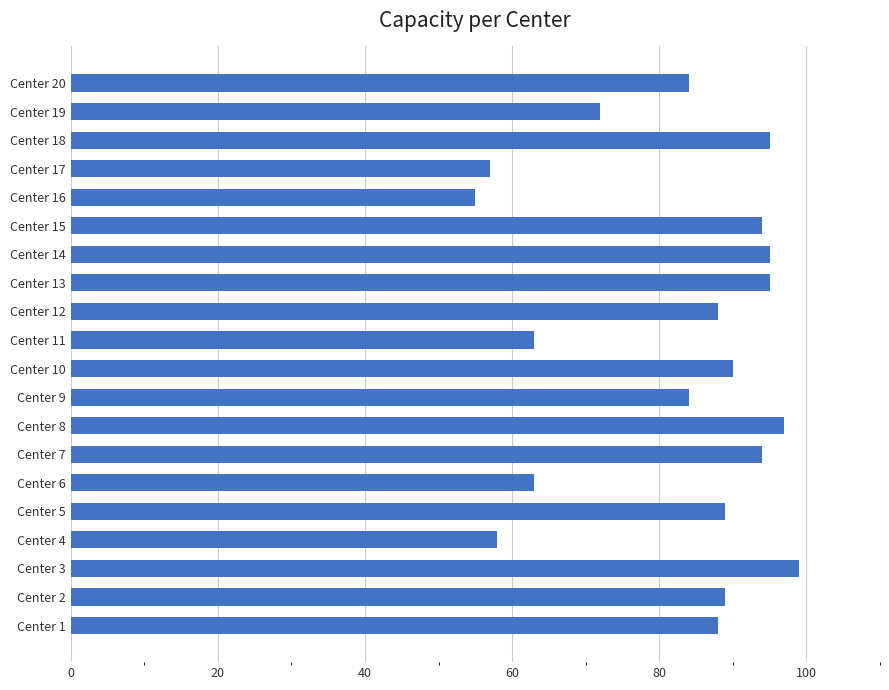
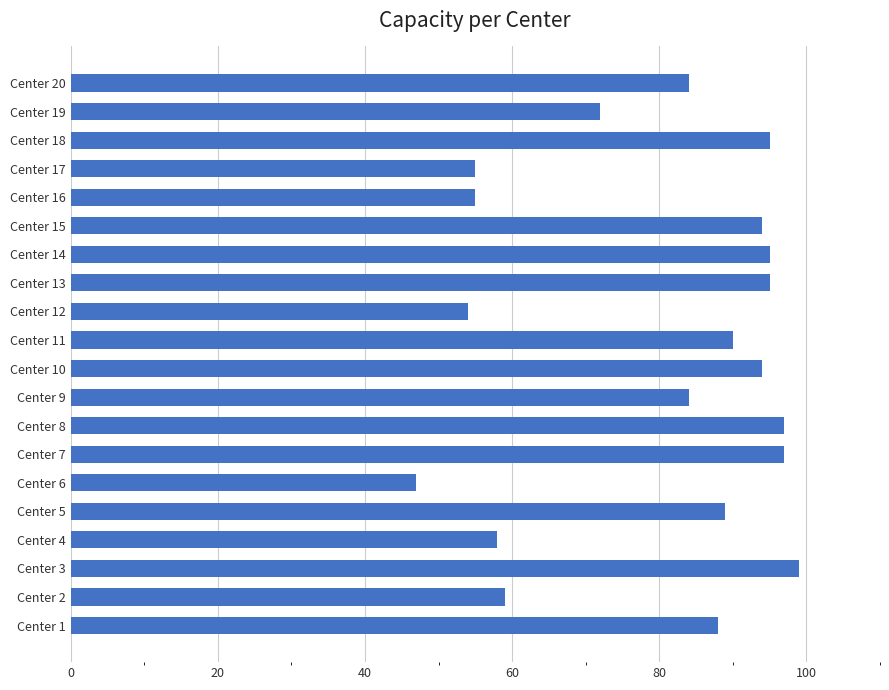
  {
    "Center 20": 84,
    "Center 19": 72,
    "Center 18": 95,
-   "Center 17": 57,
+   "Center 17": 55,
    "Center 16": 55,
    "Center 15": 94,
    "Center 14": 95,
    "Center 13": 95,
-   "Center 12": 88,
-   "Center 11": 63,
-   "Center 10": 90,
+   "Center 12": 54,
+   "Center 11": 90,
+   "Center 10": 94,
    "Center 9": 84,
    "Center 8": 97,
-   "Center 7": 94,
-   "Center 6": 63,
+   "Center 7": 97,
+   "Center 6": 47,
    "Center 5": 89,
    "Center 4": 58,
    "Center 3": 99,
-   "Center 2": 89,
+   "Center 2": 59,
    "Center 1": 88
  }
